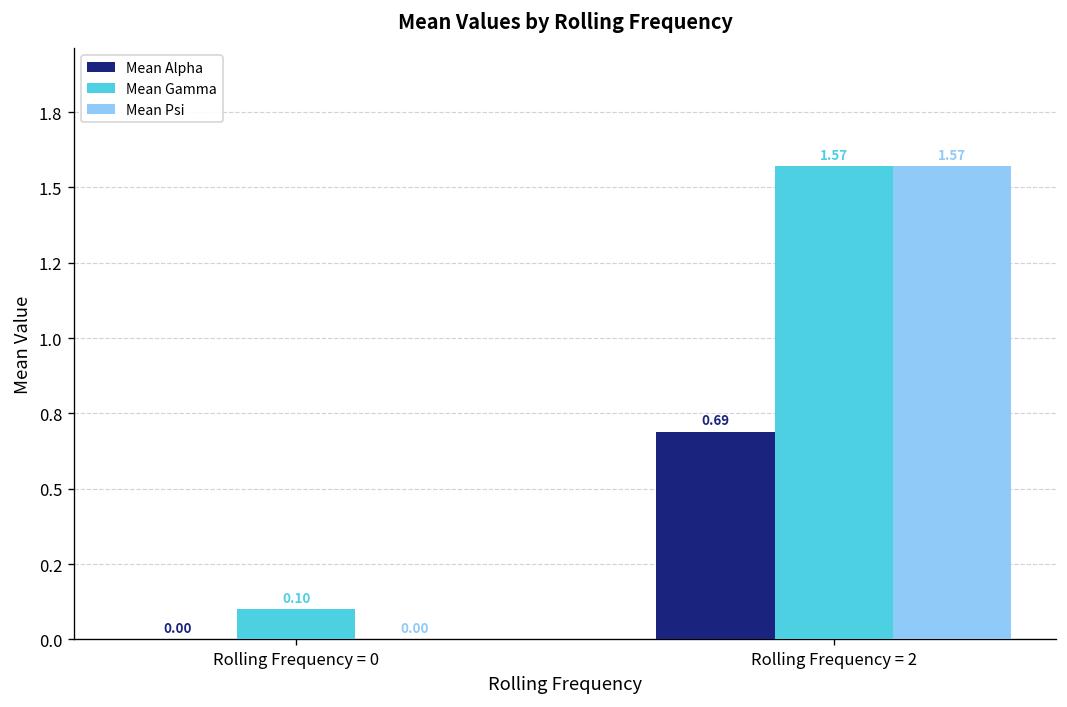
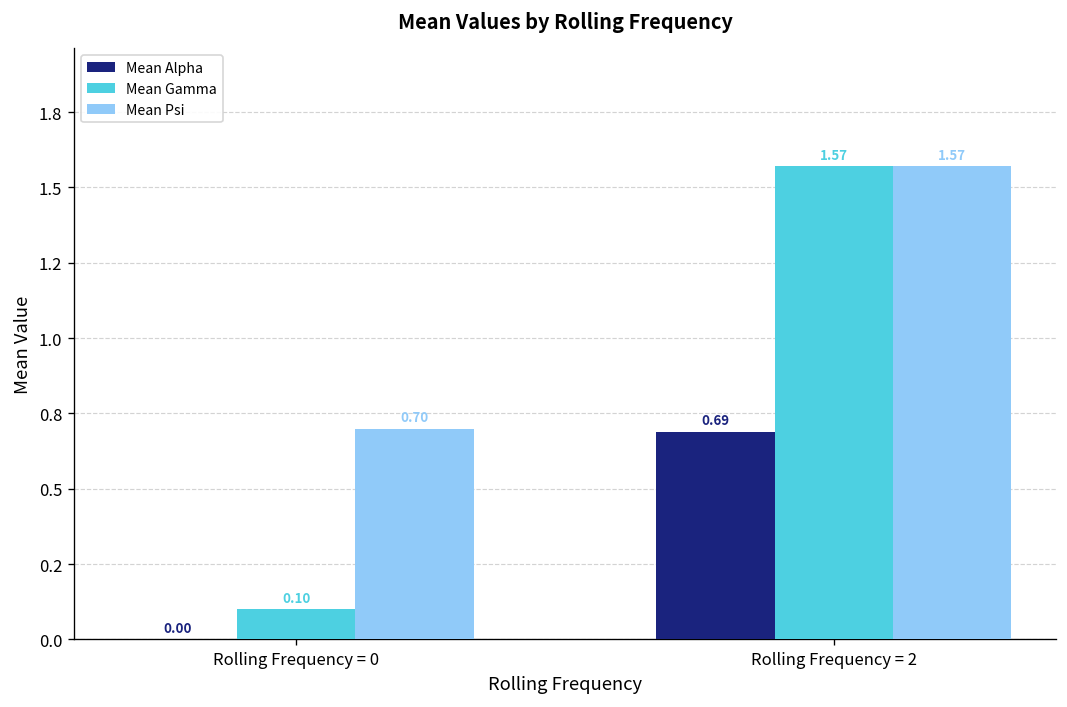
  {
    "Mean Alpha": {
      "Rolling Frequency = 0": 0.00,
      "Rolling Frequency = 2": 0.69
    },
    "Mean Gamma": {
      "Rolling Frequency = 0": 0.10,
      "Rolling Frequency = 2": 1.57
    },
    "Mean Psi": {
-     "Rolling Frequency = 0": 0.00,
+     "Rolling Frequency = 0": 0.70,
      "Rolling Frequency = 2": 1.57
    }
  }
